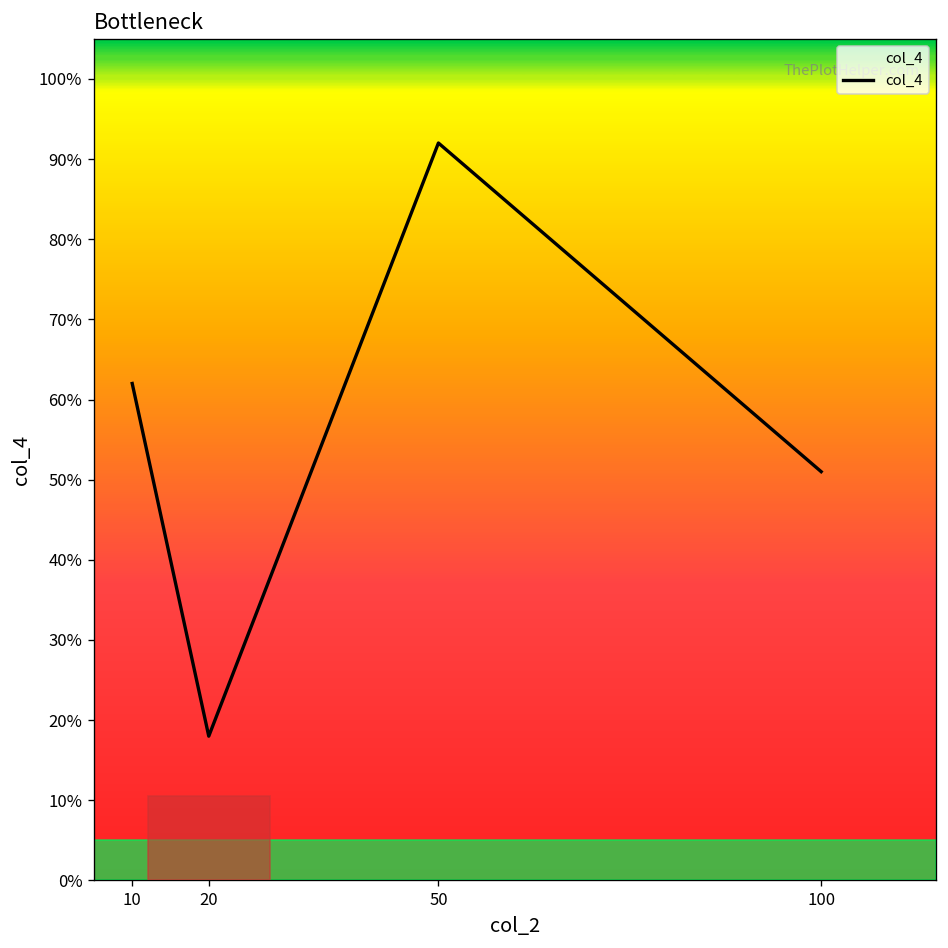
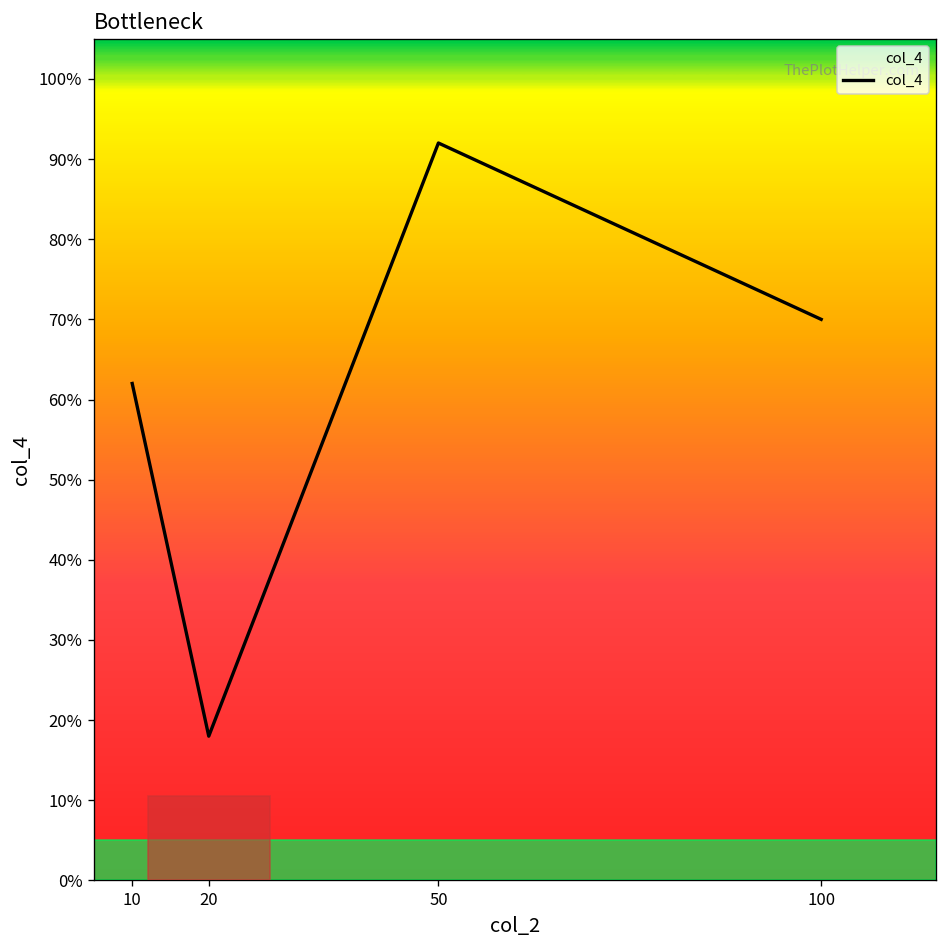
  {
    "10": "62%",
    "20": "18%",
    "50": "92%",
-   "100": "51%"
+   "100": "70%"
  }
